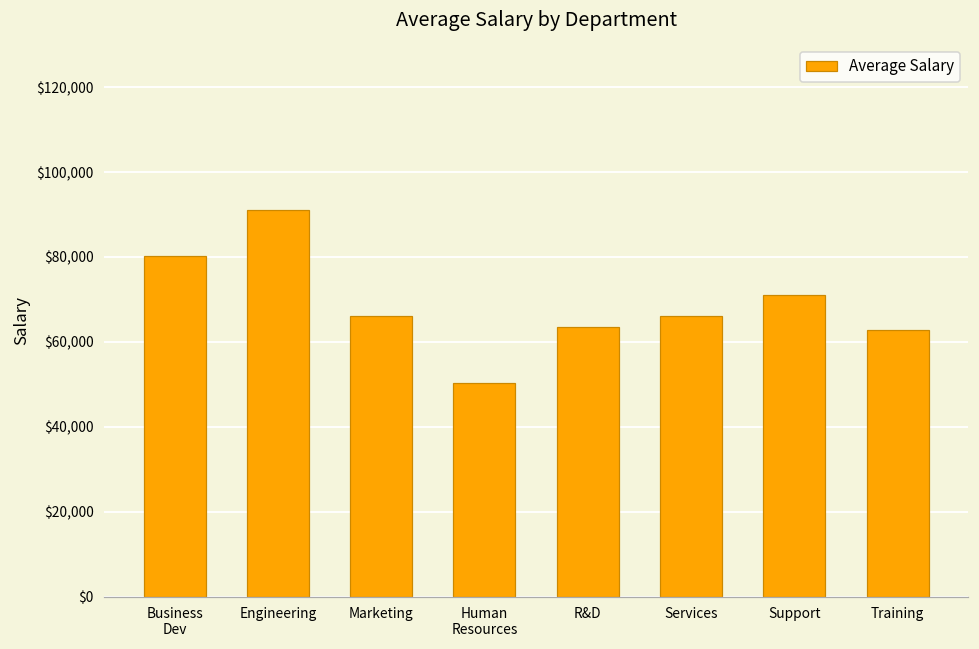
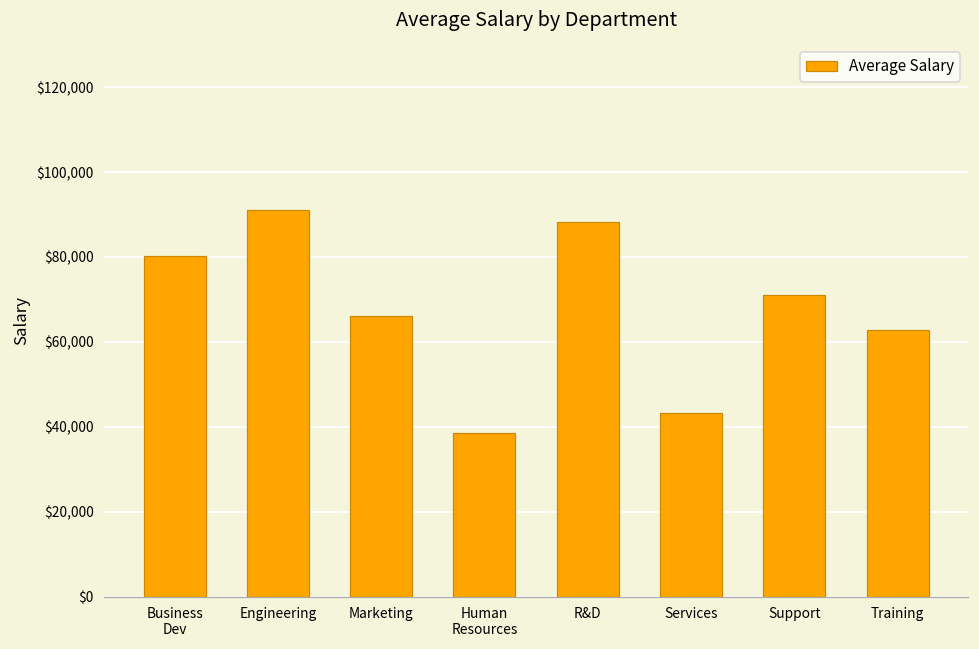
  {
    "Business Dev": "$80,000",
    "Engineering": "$91,000",
    "Marketing": "$66,000",
-   "Human Resources": "$50,000",
-   "R&D": "$64,000",
-   "Services": "$66,000",
+   "Human Resources": "$39,000",
+   "R&D": "$88,000",
+   "Services": "$43,000",
    "Support": "$71,000",
    "Training": "$63,000"
  }
